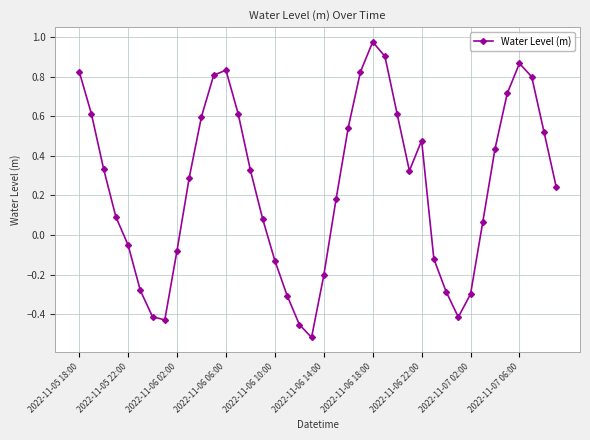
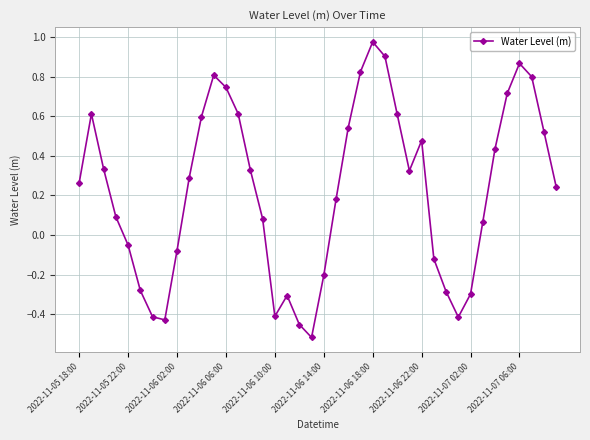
  {
-   "2022-11-05 18:00": 0.83,
+   "2022-11-05 18:00": 0.26,
    "2022-11-05 22:00": -0.05,
    "2022-11-06 02:00": -0.08,
-   "2022-11-06 06:00": 0.83,
-   "2022-11-06 10:00": -0.13,
+   "2022-11-06 06:00": 0.75,
+   "2022-11-06 10:00": -0.41,
    "2022-11-06 14:00": -0.20,
    "2022-11-06 18:00": 0.98,
    "2022-11-06 22:00": 0.48,
    "2022-11-07 02:00": -0.30,
    "2022-11-07 06:00": 0.87
  }
